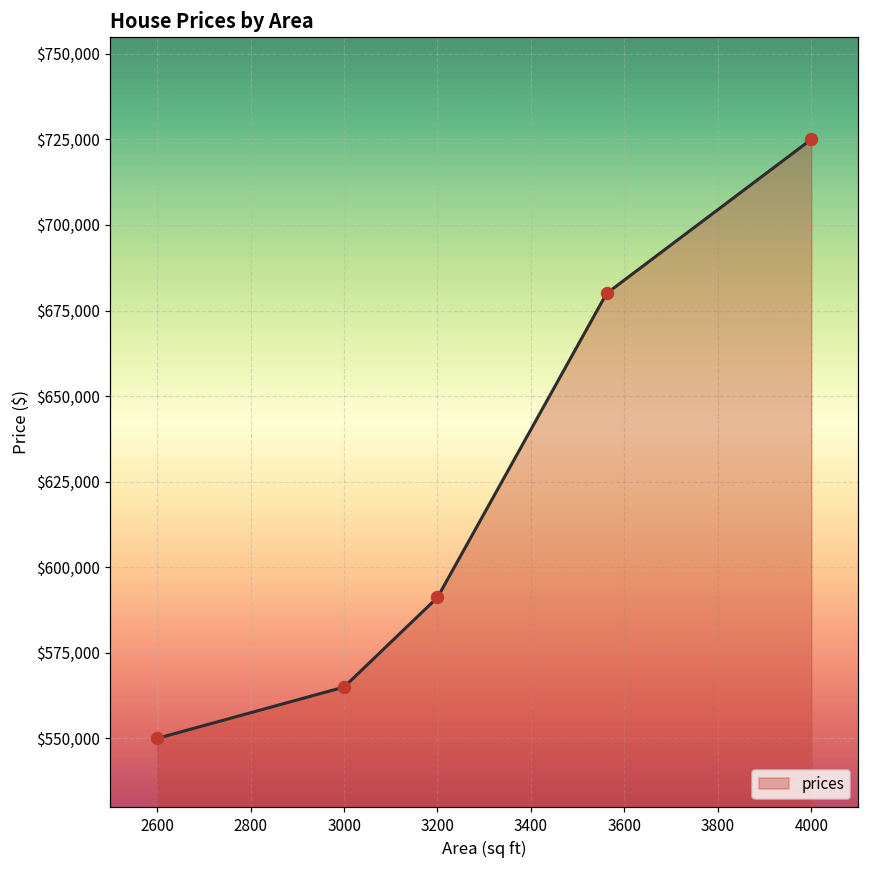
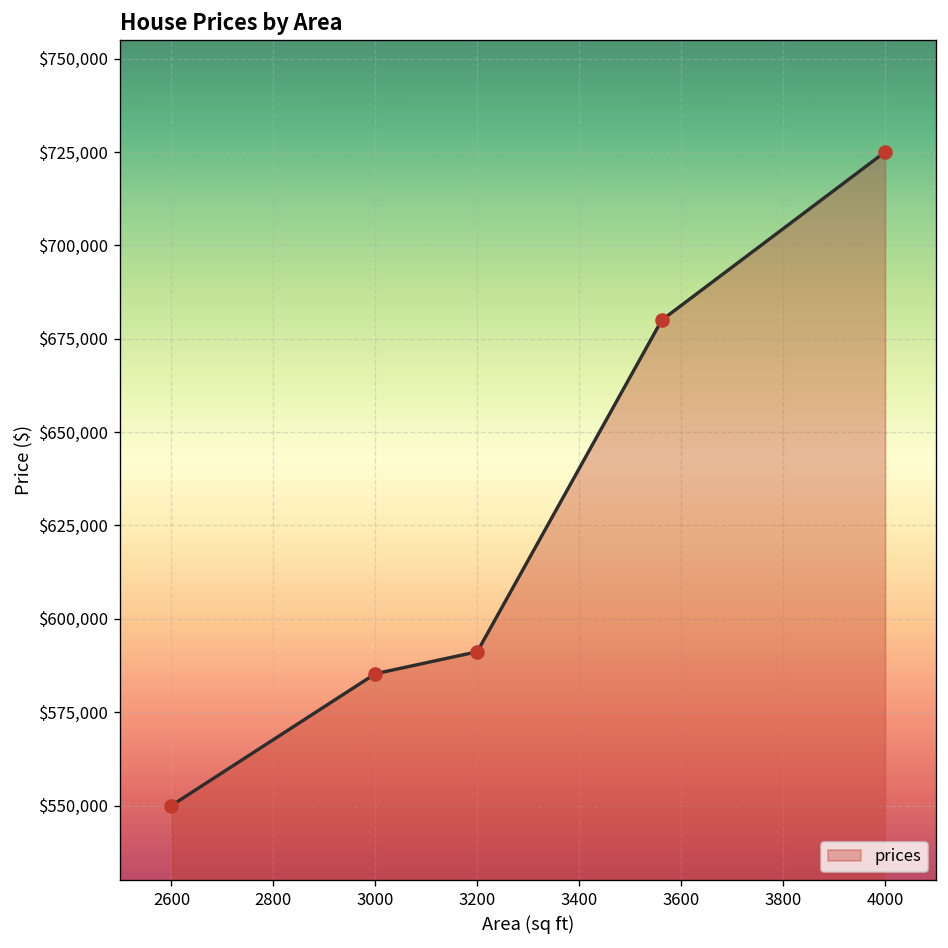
  {
    "2600": "$550,000",
-   "3000": "$565,000",
+   "3000": "$585,000",
    "3200": "$591,000",
    "4000": "$725,000"
  }
